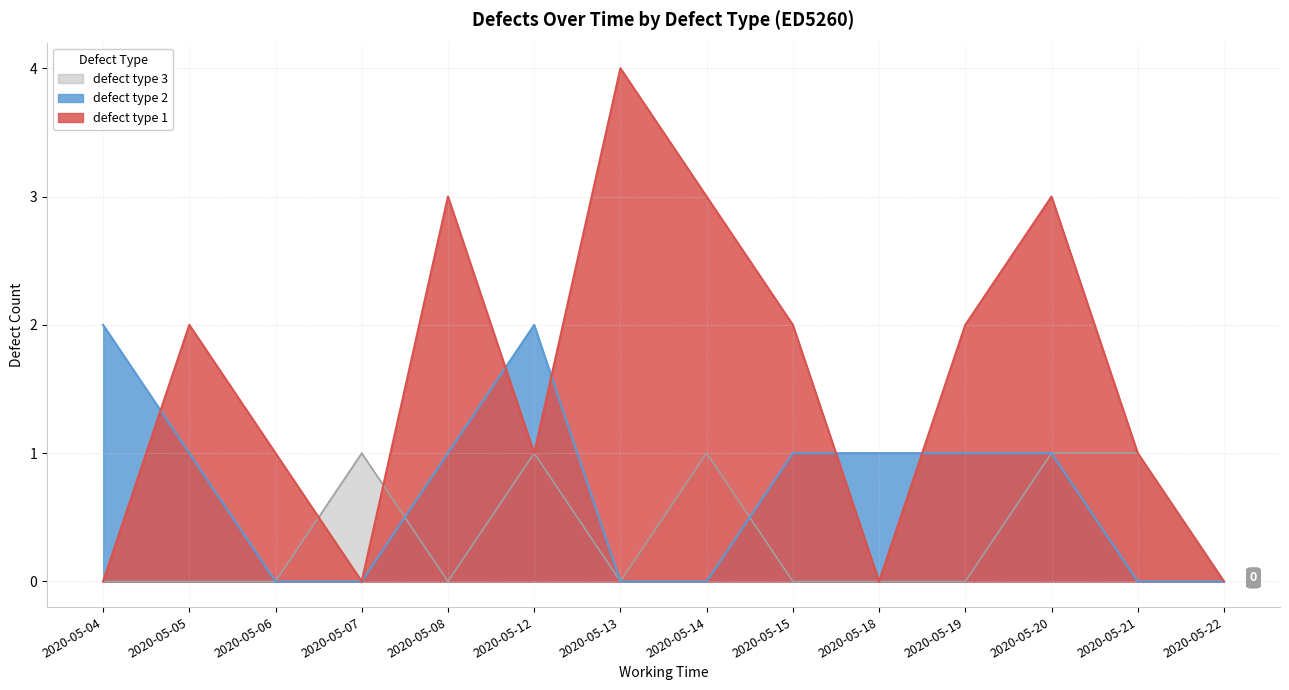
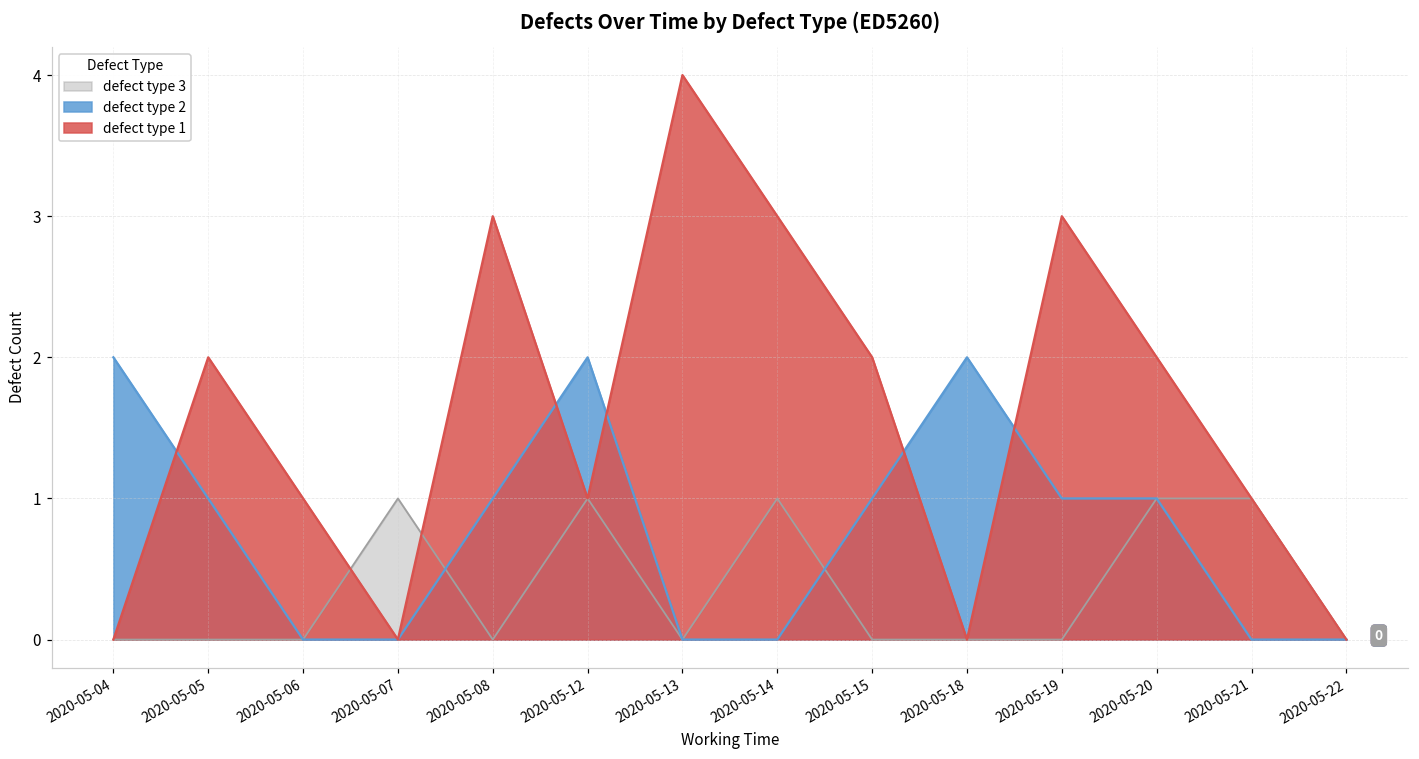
  {
    "defect type 3": {
      "2020-05-05": 0,
      "2020-05-07": 1,
      "2020-05-08": 0,
      "2020-05-14": 1,
      "2020-05-15": 0,
      "2020-05-19": 0
    },
    "defect type 2": {
      "2020-05-04": 2,
      "2020-05-05": 1,
      "2020-05-08": 1,
      "2020-05-12": 2,
      "2020-05-14": 0,
      "2020-05-15": 1,
-     "2020-05-18": 1,
+     "2020-05-18": 2,
      "2020-05-19": 1,
      "2020-05-21": 0
    },
    "defect type 1": {
      "2020-05-05": 2,
      "2020-05-06": 1,
      "2020-05-08": 3,
      "2020-05-13": 4,
      "2020-05-14": 3,
      "2020-05-15": 2,
-     "2020-05-19": 2,
-     "2020-05-20": 3
+     "2020-05-19": 3,
+     "2020-05-20": 2
    }
  }
